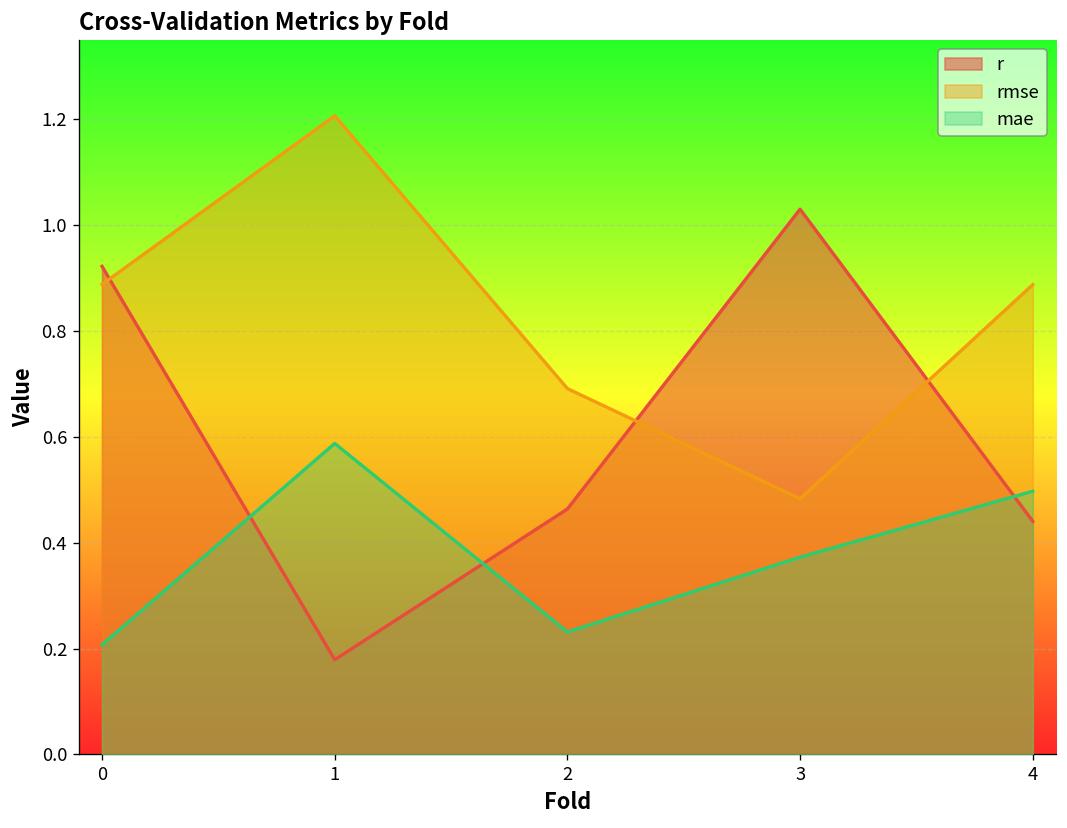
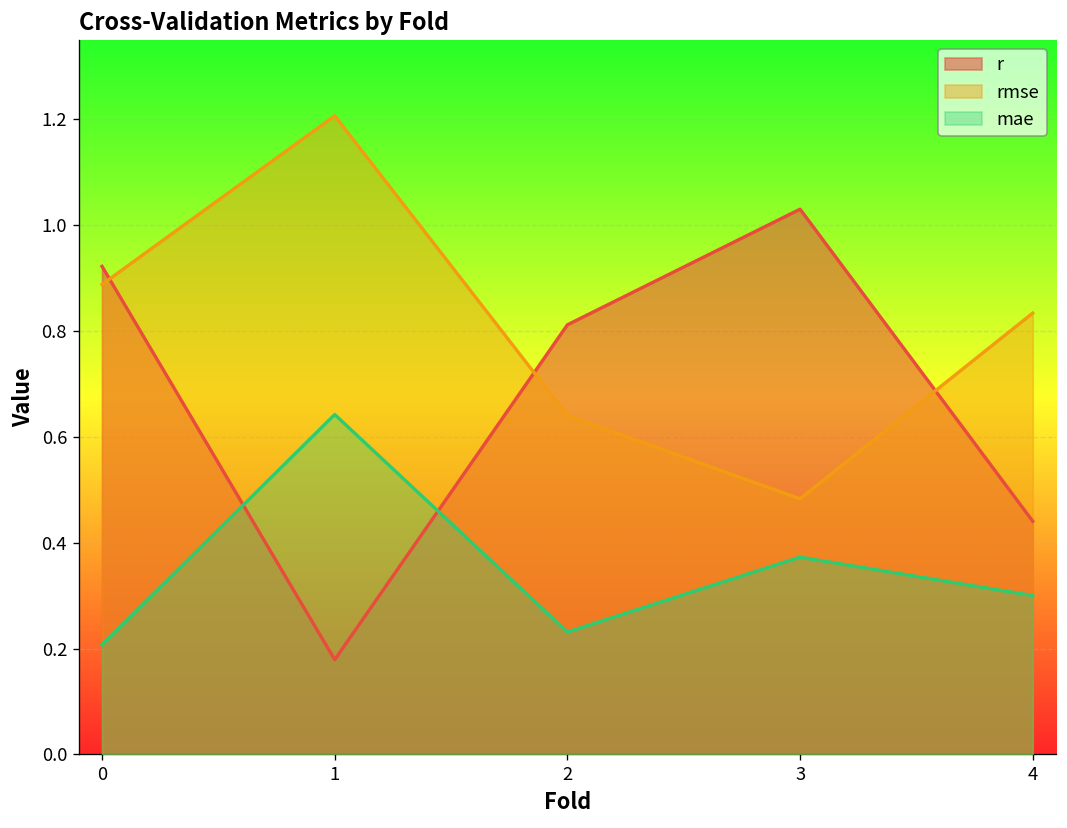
  {
    "r": {
      "0": 0.92,
      "1": 0.18,
-     "2": 0.46,
+     "2": 0.81,
      "3": 1.03,
      "4": 0.44
    },
    "rmse": {
      "0": 0.89,
      "1": 1.21,
-     "2": 0.69,
+     "2": 0.64,
      "3": 0.48,
-     "4": 0.89
+     "4": 0.83
    },
    "mae": {
      "0": 0.21,
-     "1": 0.59,
+     "1": 0.64,
      "2": 0.23,
      "3": 0.37,
-     "4": 0.50
+     "4": 0.30
    }
  }
